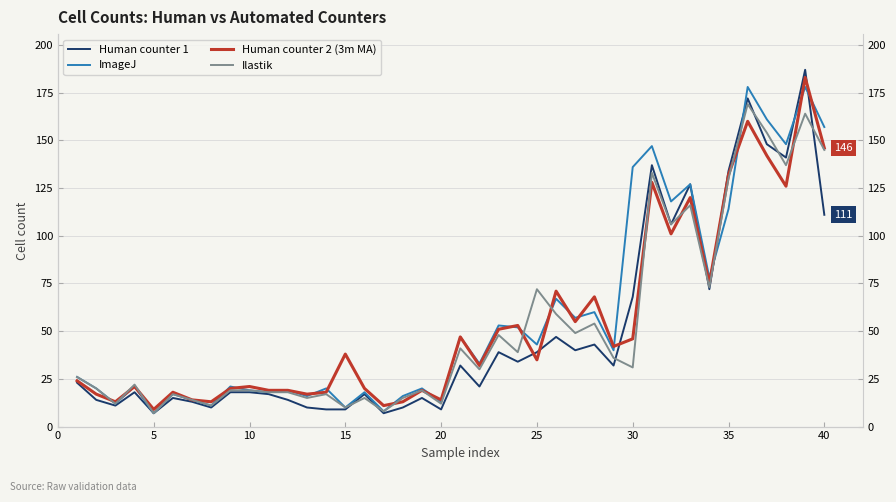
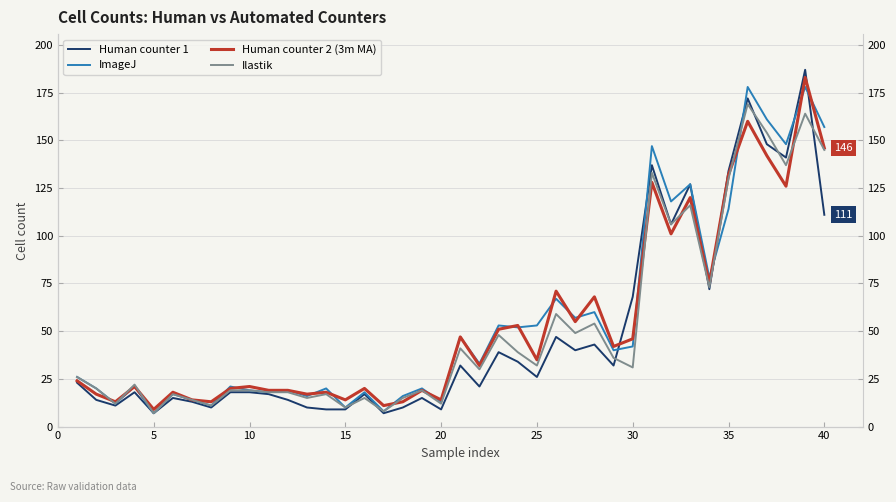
  {
    "Human counter 1": {
      "20": 9,
-     "25": 39,
+     "25": 26,
      "30": 68,
      "35": 134
    },
    "ImageJ": {
-     "25": 43,
-     "30": 136,
+     "25": 53,
+     "30": 42,
      "35": 114,
      "40": 157
    },
    "Human counter 2 (3m MA)": {
      "5": 9,
      "10": 21,
-     "15": 38,
+     "15": 14,
      "25": 35,
      "30": 46,
      "35": 132
    },
    "Ilastik": {
-     "25": 72,
+     "25": 32,
      "30": 31,
      "35": 130
    }
  }
